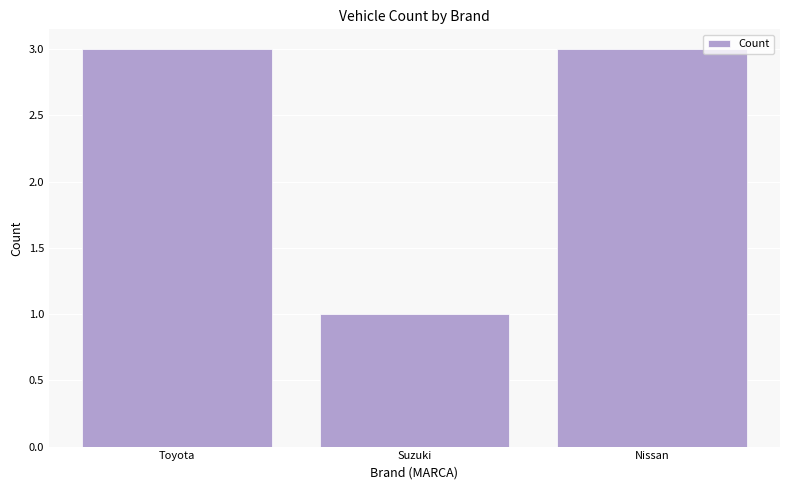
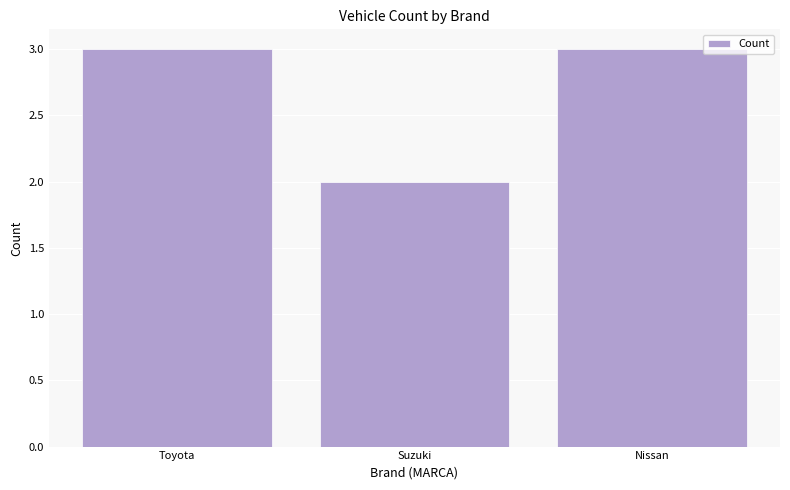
  {
    "Toyota": 3,
-   "Suzuki": 1,
+   "Suzuki": 2,
    "Nissan": 3
  }
